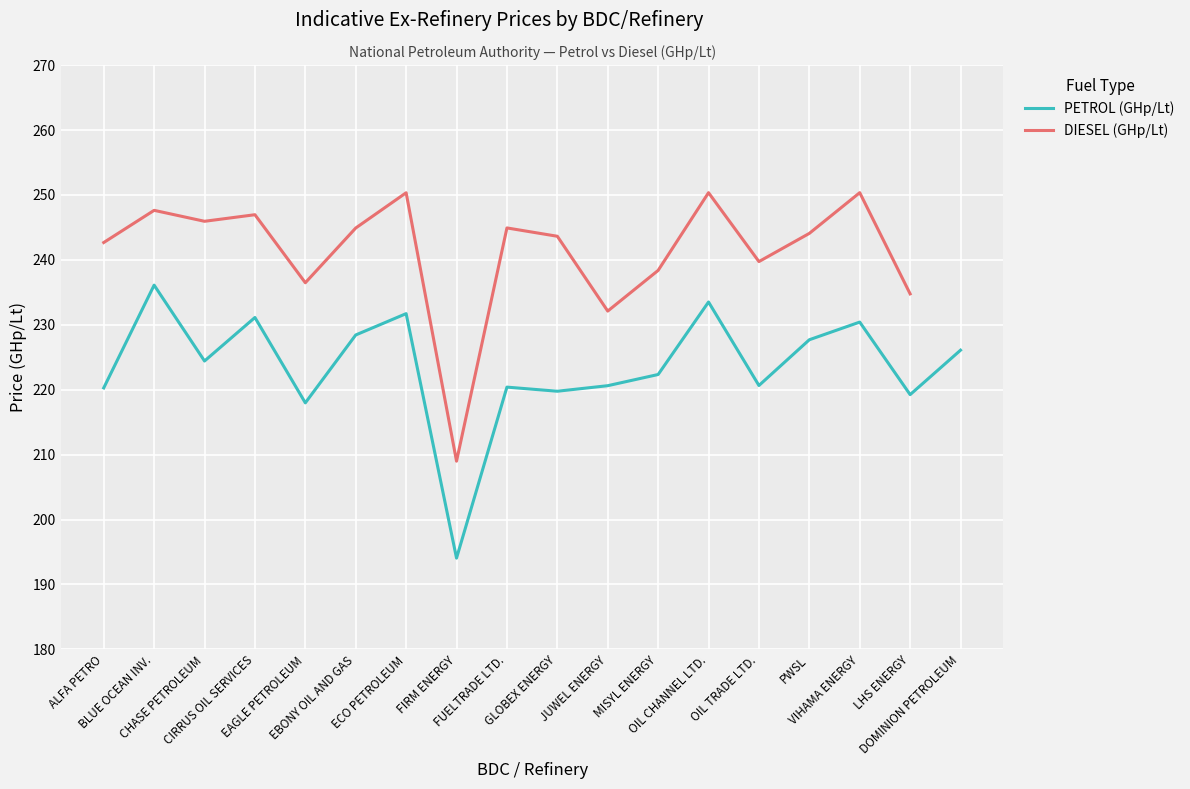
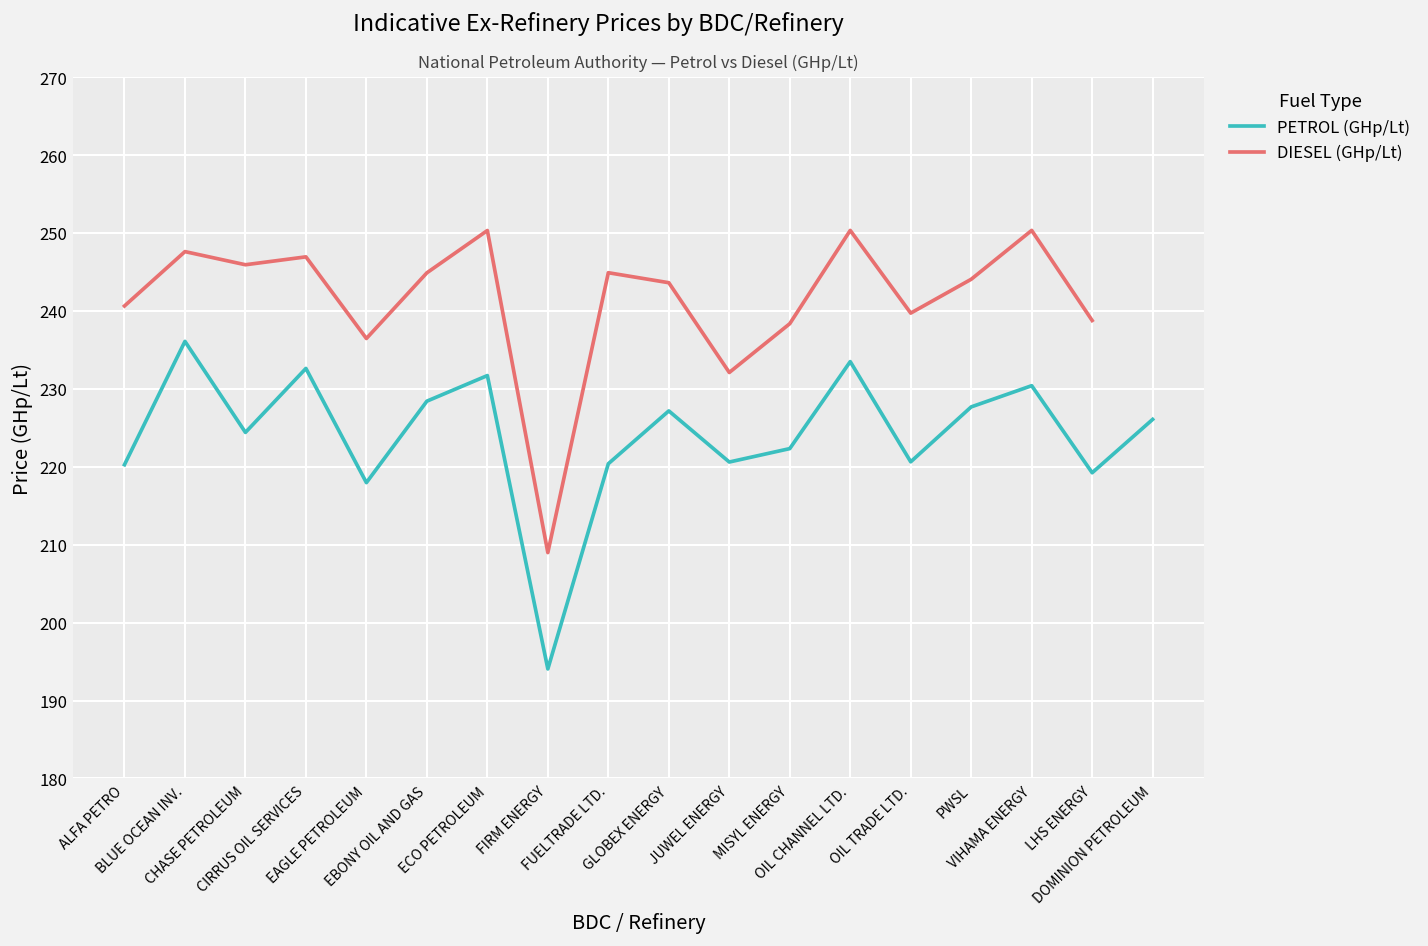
  {
    "PETROL (GHp/Lt)": {
      "ALFA PETRO": 220,
      "BLUE OCEAN INV.": 236,
      "CHASE PETROLEUM": 224,
-     "CIRRUS OIL SERVICES": 231,
+     "CIRRUS OIL SERVICES": 233,
      "EAGLE PETROLEUM": 218,
      "EBONY OIL AND GAS": 228,
      "ECO PETROLEUM": 232,
      "FIRM ENERGY": 194,
      "FUELTRADE LTD.": 220,
-     "GLOBEX ENERGY": 220,
+     "GLOBEX ENERGY": 227,
      "JUWEL ENERGY": 221,
      "MISYL ENERGY": 222,
      "OIL CHANNEL LTD.": 234,
      "OIL TRADE LTD.": 221,
      "PWSL": 228,
      "VIHAMA ENERGY": 230,
      "LHS ENERGY": 219,
      "DOMINION PETROLEUM": 226
    },
    "DIESEL (GHp/Lt)": {
-     "ALFA PETRO": 243,
+     "ALFA PETRO": 241,
      "BLUE OCEAN INV.": 248,
      "CHASE PETROLEUM": 246,
      "CIRRUS OIL SERVICES": 247,
      "EAGLE PETROLEUM": 236,
      "EBONY OIL AND GAS": 245,
      "ECO PETROLEUM": 250,
      "FIRM ENERGY": 209,
      "FUELTRADE LTD.": 245,
      "GLOBEX ENERGY": 244,
      "JUWEL ENERGY": 232,
      "MISYL ENERGY": 238,
      "OIL CHANNEL LTD.": 250,
      "OIL TRADE LTD.": 240,
      "PWSL": 244,
      "VIHAMA ENERGY": 250,
-     "LHS ENERGY": 235
+     "LHS ENERGY": 239
    }
  }
